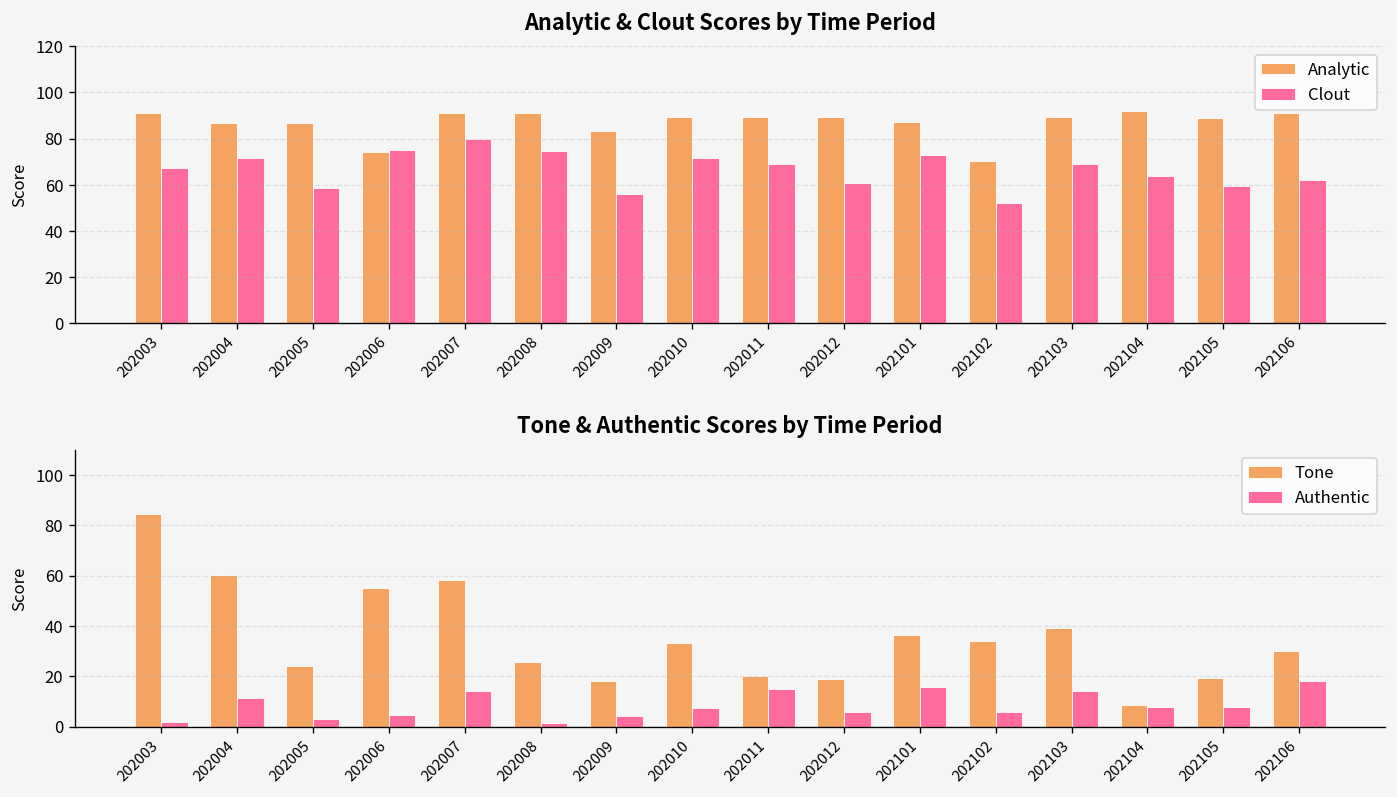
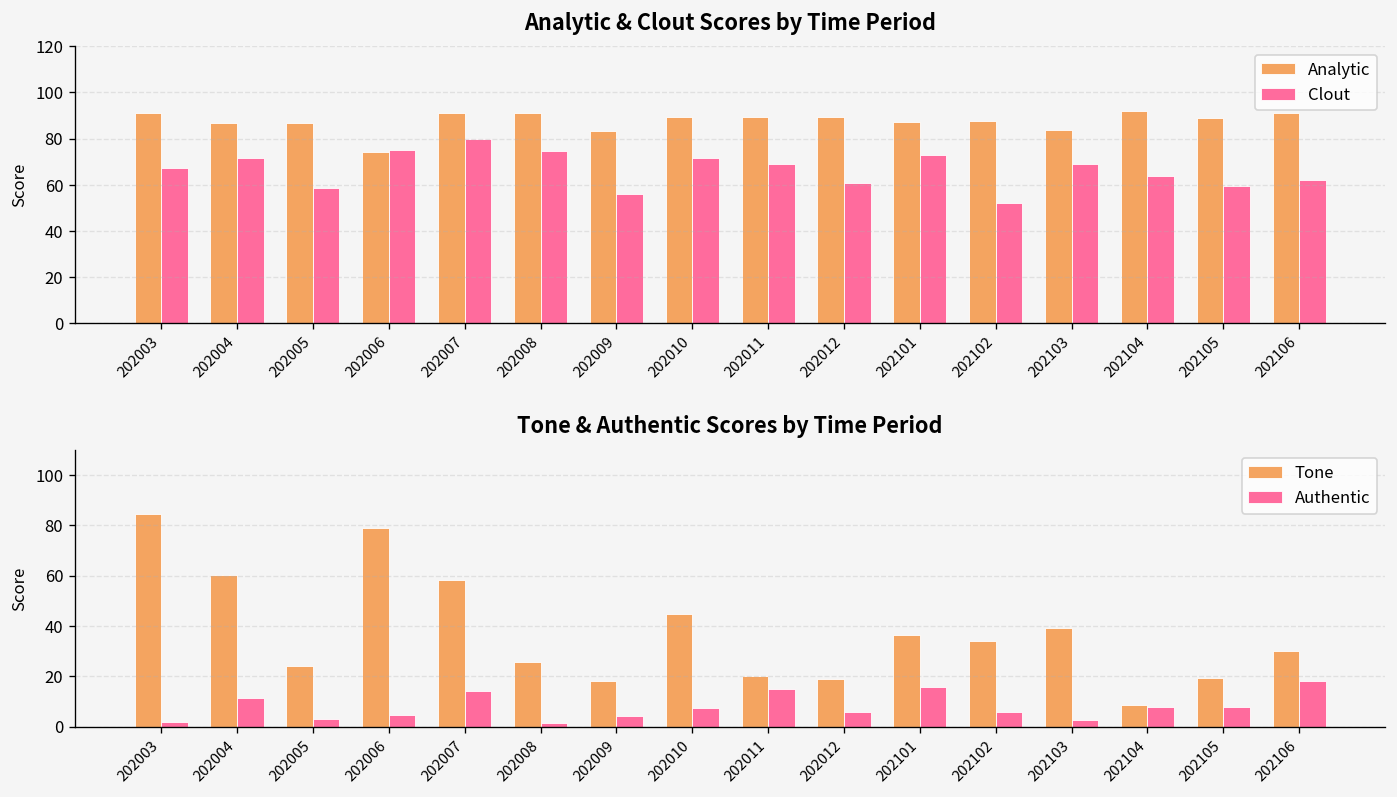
  {
    "Analytic & Clout Scores by Time Period": {
      "Analytic": {
        "202003": 91,
        "202004": 87,
        "202005": 87,
        "202006": 74,
        "202007": 91,
        "202008": 91,
        "202009": 83,
        "202010": 90,
        "202011": 89,
        "202012": 89,
        "202101": 87,
-       "202102": 70,
-       "202103": 89,
+       "202102": 87,
+       "202103": 84,
        "202104": 92,
        "202105": 89,
        "202106": 91
      },
      "Clout": {
        "202003": 67,
        "202004": 72,
        "202005": 59,
        "202006": 75,
        "202007": 80,
        "202008": 75,
        "202009": 56,
        "202010": 72,
        "202011": 69,
        "202012": 61,
        "202101": 73,
        "202102": 52,
        "202103": 69,
        "202104": 64,
        "202105": 59,
        "202106": 62
      }
    },
    "Tone & Authentic Scores by Time Period": {
      "Tone": {
        "202003": 84,
        "202004": 60,
        "202005": 24,
-       "202006": 55,
+       "202006": 79,
        "202007": 58,
        "202008": 26,
        "202009": 18,
-       "202010": 33,
+       "202010": 45,
        "202011": 20,
        "202012": 19,
        "202101": 36,
        "202102": 34,
        "202103": 39,
        "202104": 9,
        "202105": 19,
        "202106": 30
      },
      "Authentic": {
        "202003": 2,
        "202004": 11,
        "202005": 3,
        "202006": 5,
        "202007": 14,
        "202008": 1,
        "202009": 4,
        "202010": 7,
        "202011": 15,
        "202012": 6,
        "202101": 16,
        "202102": 6,
-       "202103": 14,
+       "202103": 3,
        "202104": 8,
        "202105": 8,
        "202106": 18
      }
    }
  }
